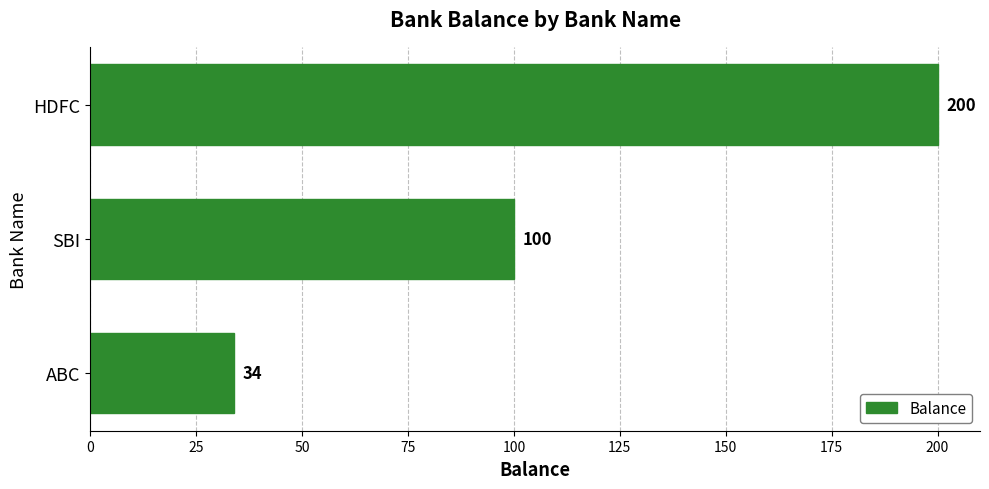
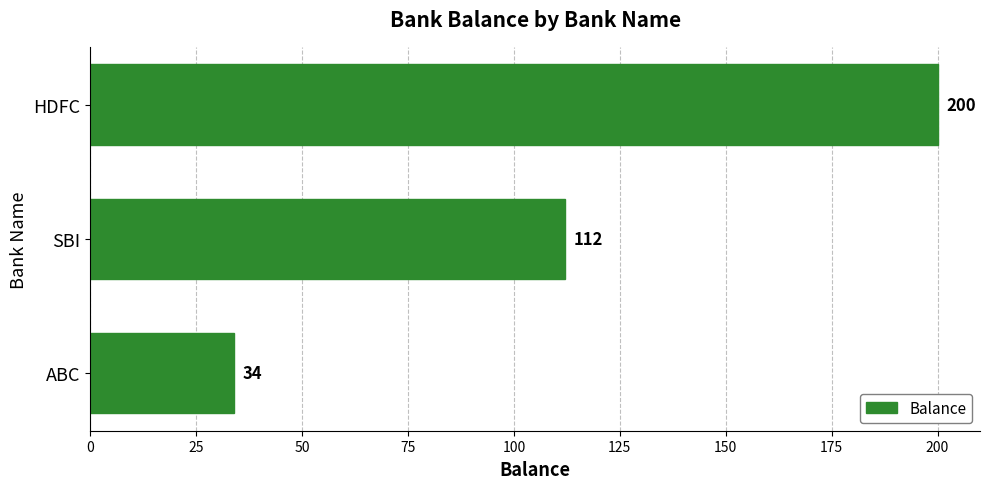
  {
    "HDFC": 200,
-   "SBI": 100,
+   "SBI": 112,
    "ABC": 34
  }
